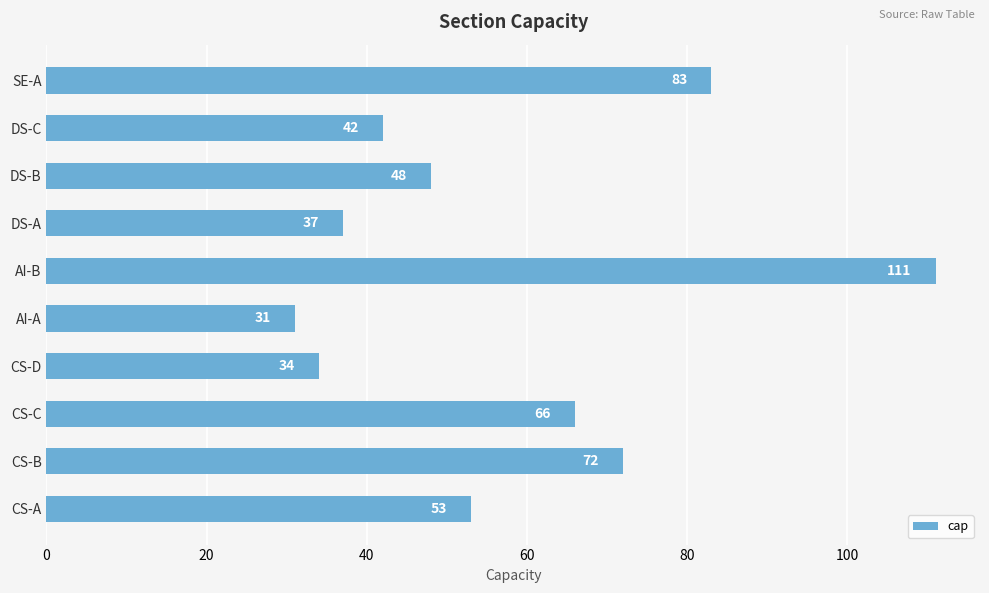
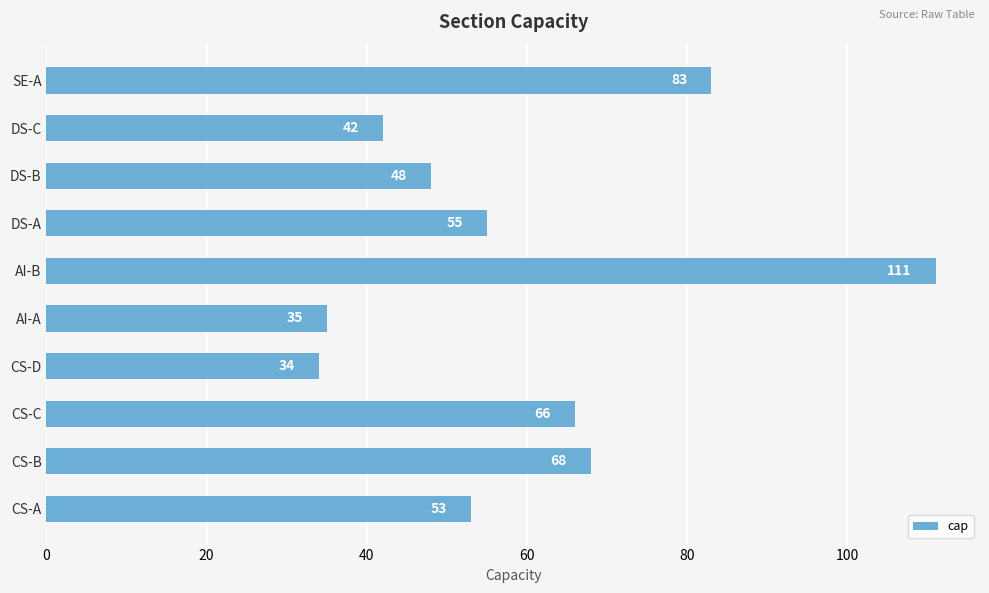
  {
    "SE-A": 83,
    "DS-C": 42,
    "DS-B": 48,
-   "DS-A": 37,
+   "DS-A": 55,
    "AI-B": 111,
-   "AI-A": 31,
+   "AI-A": 35,
    "CS-D": 34,
    "CS-C": 66,
-   "CS-B": 72,
+   "CS-B": 68,
    "CS-A": 53
  }
